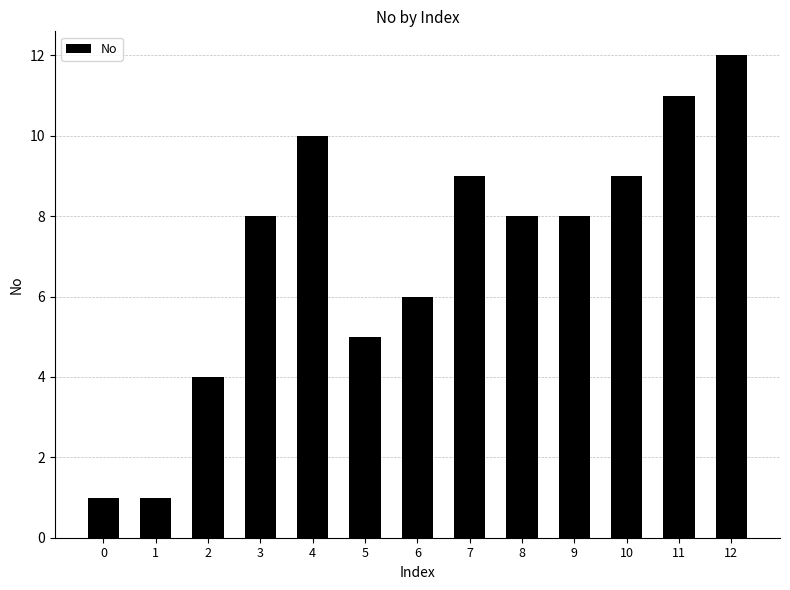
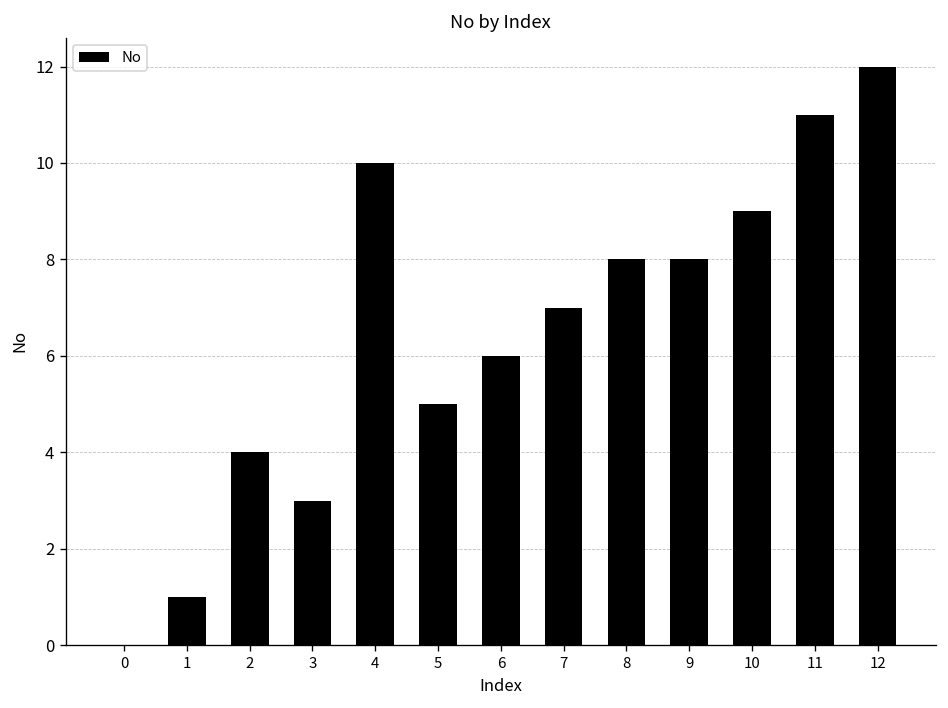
  {
-   "0": 1,
+   "0": 0,
    "1": 1,
    "2": 4,
-   "3": 8,
+   "3": 3,
    "4": 10,
    "5": 5,
    "6": 6,
-   "7": 9,
+   "7": 7,
    "8": 8,
    "9": 8,
    "10": 9,
    "11": 11,
    "12": 12
  }
